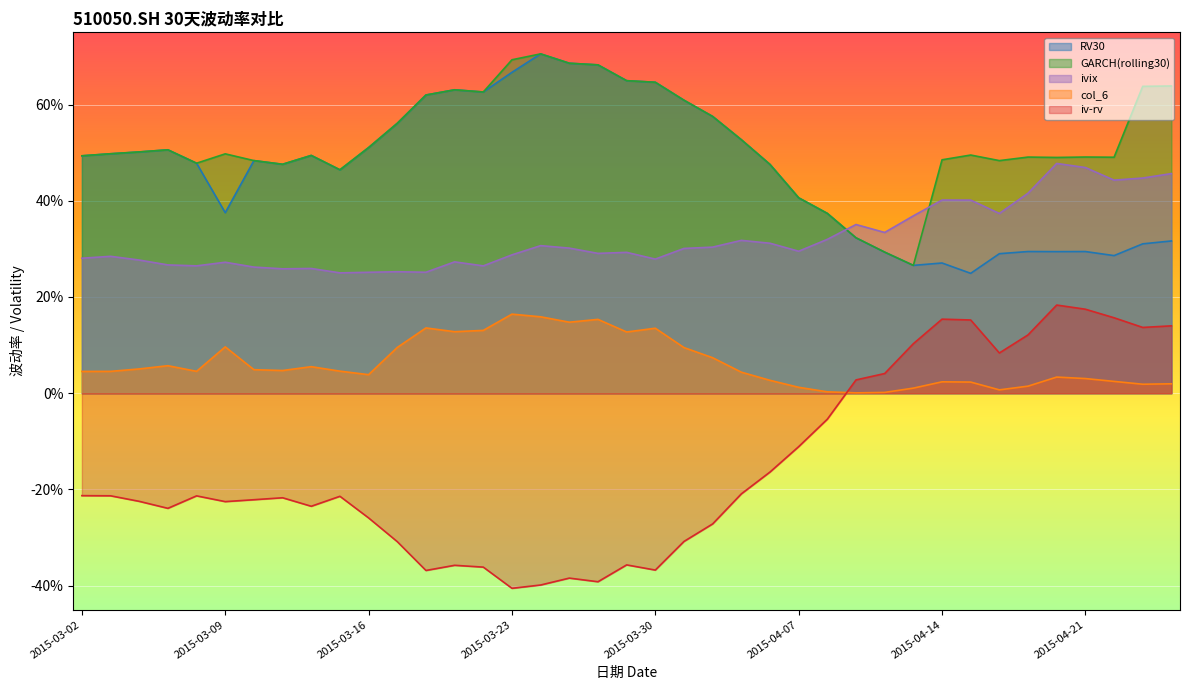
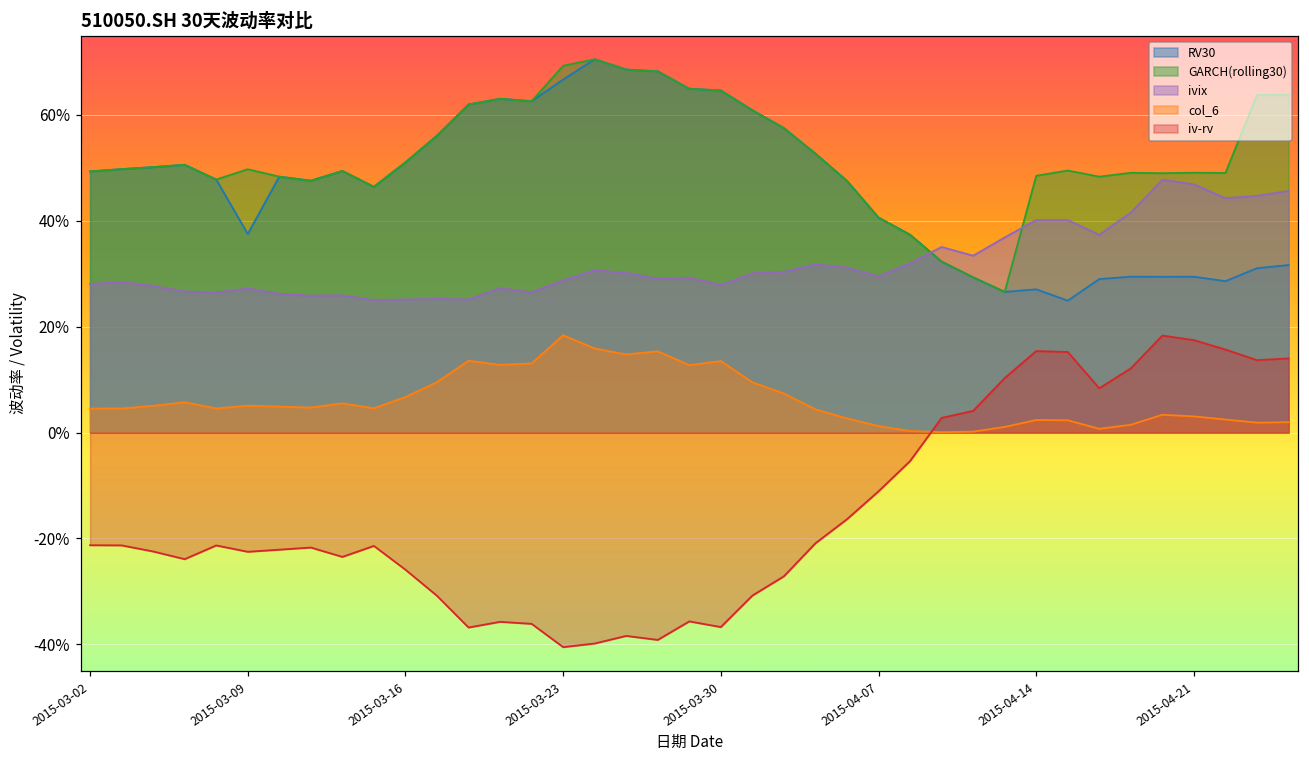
  {
    "RV30": {
      "2015-03-09": "38%",
      "2015-03-23": "67%",
      "2015-04-14": "27%",
      "2015-04-21": "29%"
    },
    "GARCH(rolling30)": {
      "2015-03-09": "50%",
      "2015-03-23": "69%",
      "2015-04-14": "49%",
      "2015-04-21": "49%"
    },
    "ivix": {
      "2015-03-02": "28%",
      "2015-03-09": "27%",
      "2015-03-16": "25%",
      "2015-03-23": "29%",
      "2015-03-30": "28%",
      "2015-04-07": "30%",
      "2015-04-14": "40%",
      "2015-04-21": "47%"
    },
    "col_6": {
      "2015-03-02": "5%",
-     "2015-03-09": "10%",
-     "2015-03-16": "4%",
-     "2015-03-23": "16%",
+     "2015-03-09": "5%",
+     "2015-03-16": "7%",
+     "2015-03-23": "18%",
      "2015-03-30": "14%",
      "2015-04-07": "1%",
      "2015-04-14": "2%",
      "2015-04-21": "3%"
    }
  }
